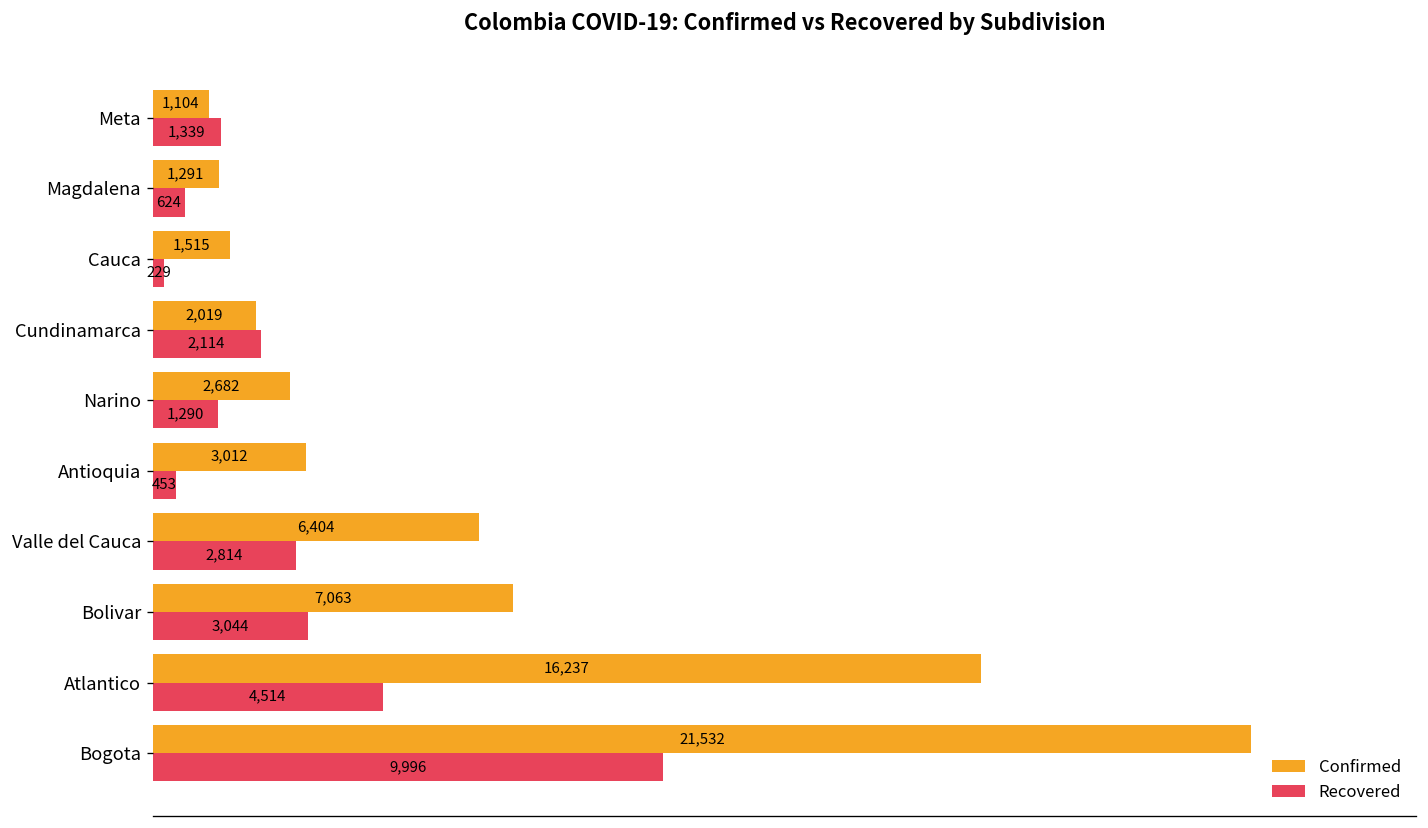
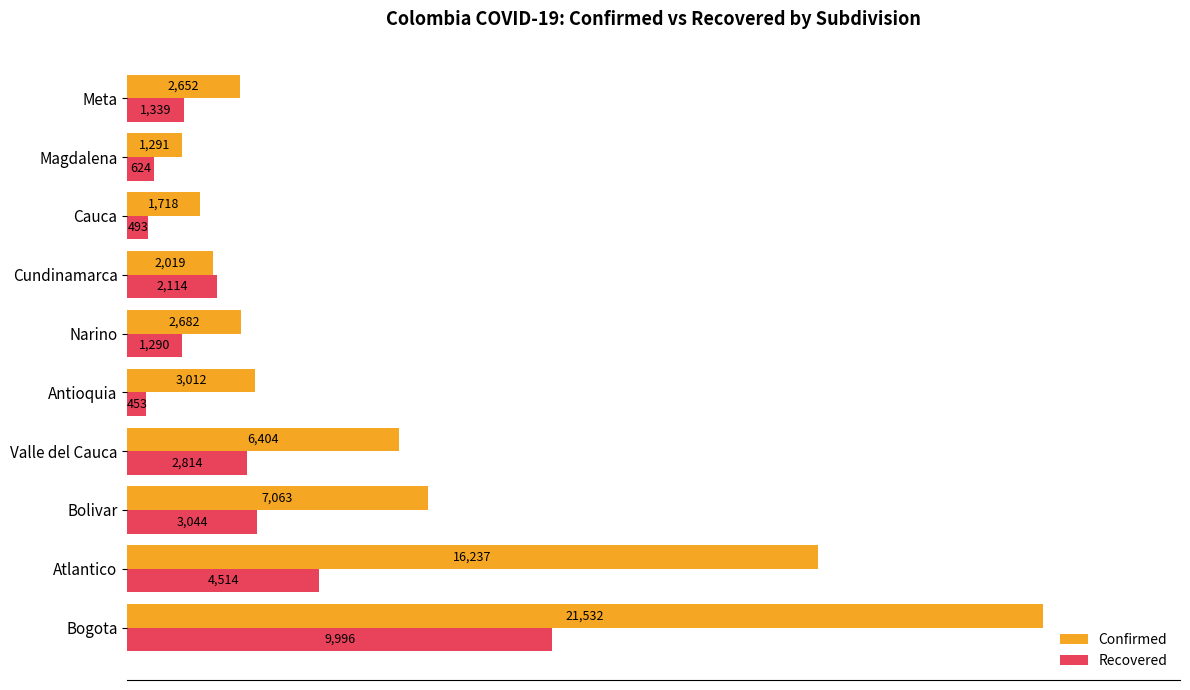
  {
    "Confirmed": {
-     "Meta": "1,104",
+     "Meta": "2,652",
      "Magdalena": "1,291",
-     "Cauca": "1,515",
+     "Cauca": "1,718",
      "Cundinamarca": "2,019",
      "Narino": "2,682",
      "Antioquia": "3,012",
      "Valle del Cauca": "6,404",
      "Bolivar": "7,063",
      "Atlantico": "16,237",
      "Bogota": "21,532"
    },
    "Recovered": {
      "Meta": "1,339",
      "Magdalena": "624",
-     "Cauca": "229",
+     "Cauca": "493",
      "Cundinamarca": "2,114",
      "Narino": "1,290",
      "Antioquia": "453",
      "Valle del Cauca": "2,814",
      "Bolivar": "3,044",
      "Atlantico": "4,514",
      "Bogota": "9,996"
    }
  }
